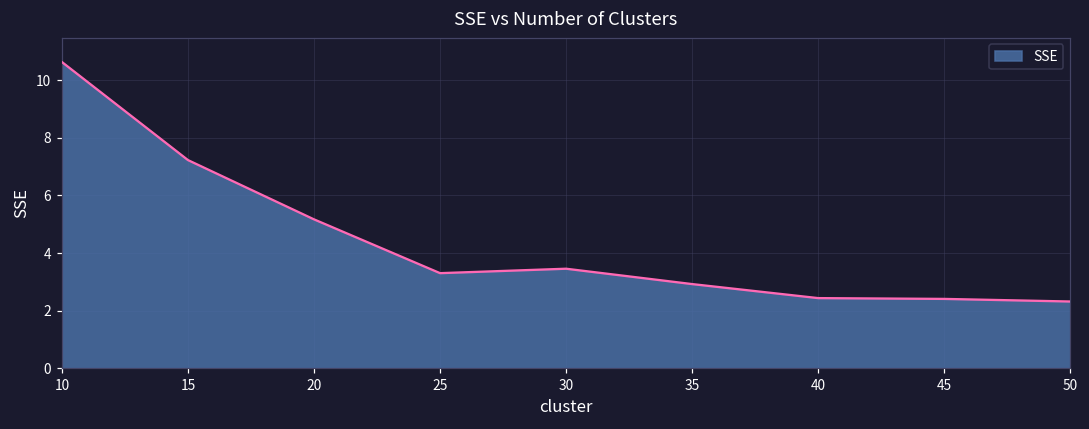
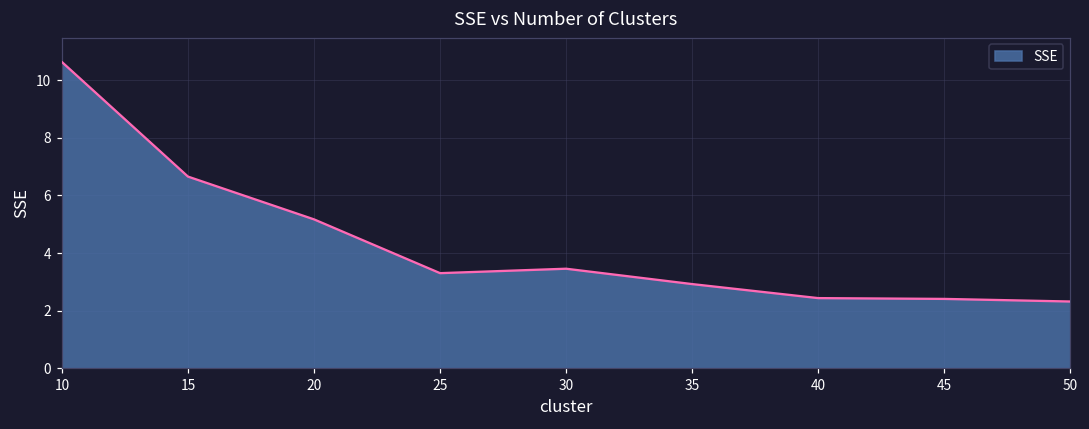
  {
    "10": 10.6,
-   "15": 7.2,
+   "15": 6.7,
    "20": 5.2,
    "25": 3.3,
    "30": 3.5,
    "35": 2.9,
    "40": 2.4,
    "45": 2.4,
    "50": 2.3
  }
